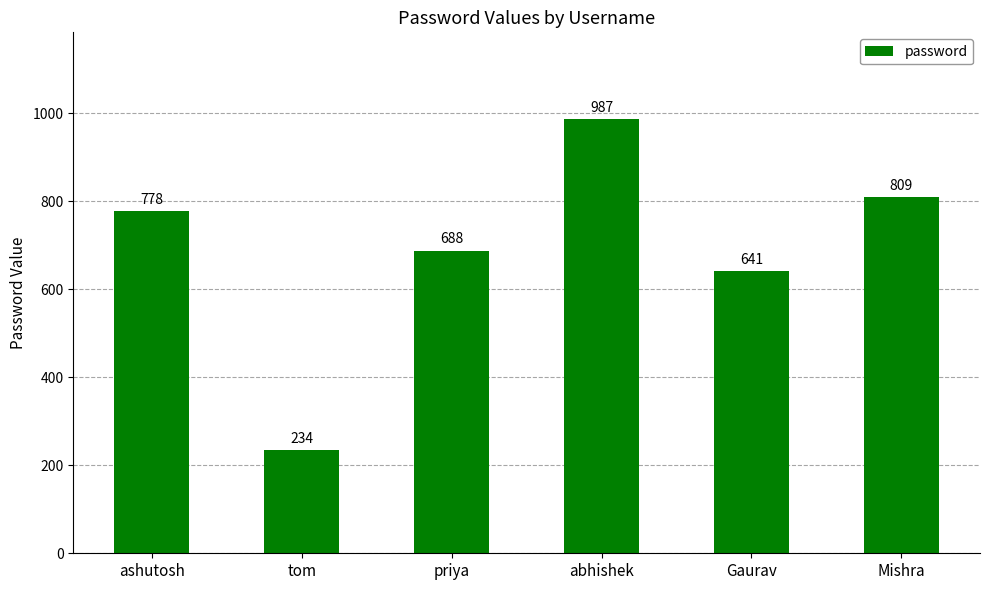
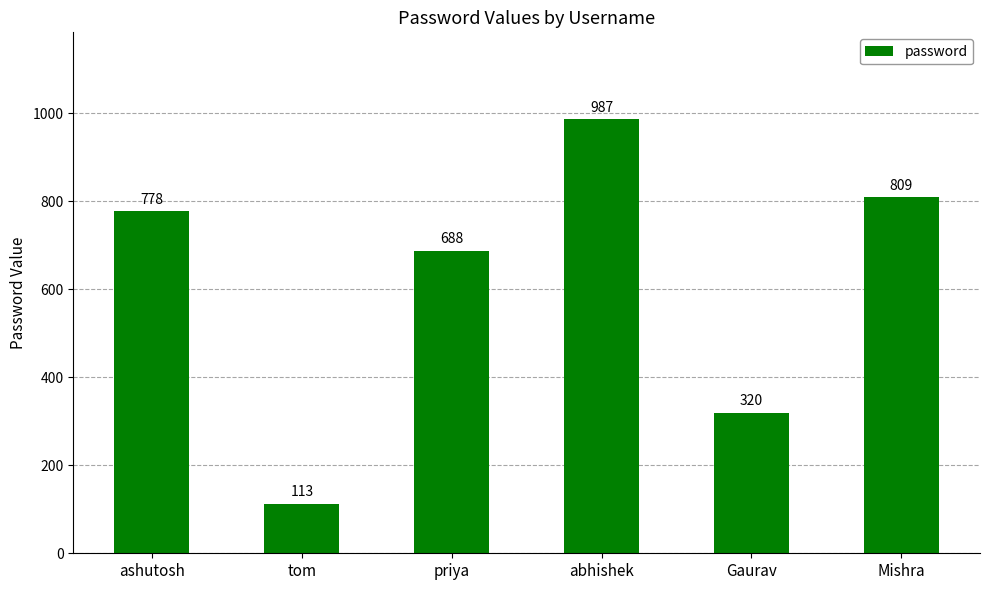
  {
    "ashutosh": 778,
-   "tom": 234,
+   "tom": 113,
    "priya": 688,
    "abhishek": 987,
-   "Gaurav": 641,
+   "Gaurav": 320,
    "Mishra": 809
  }
